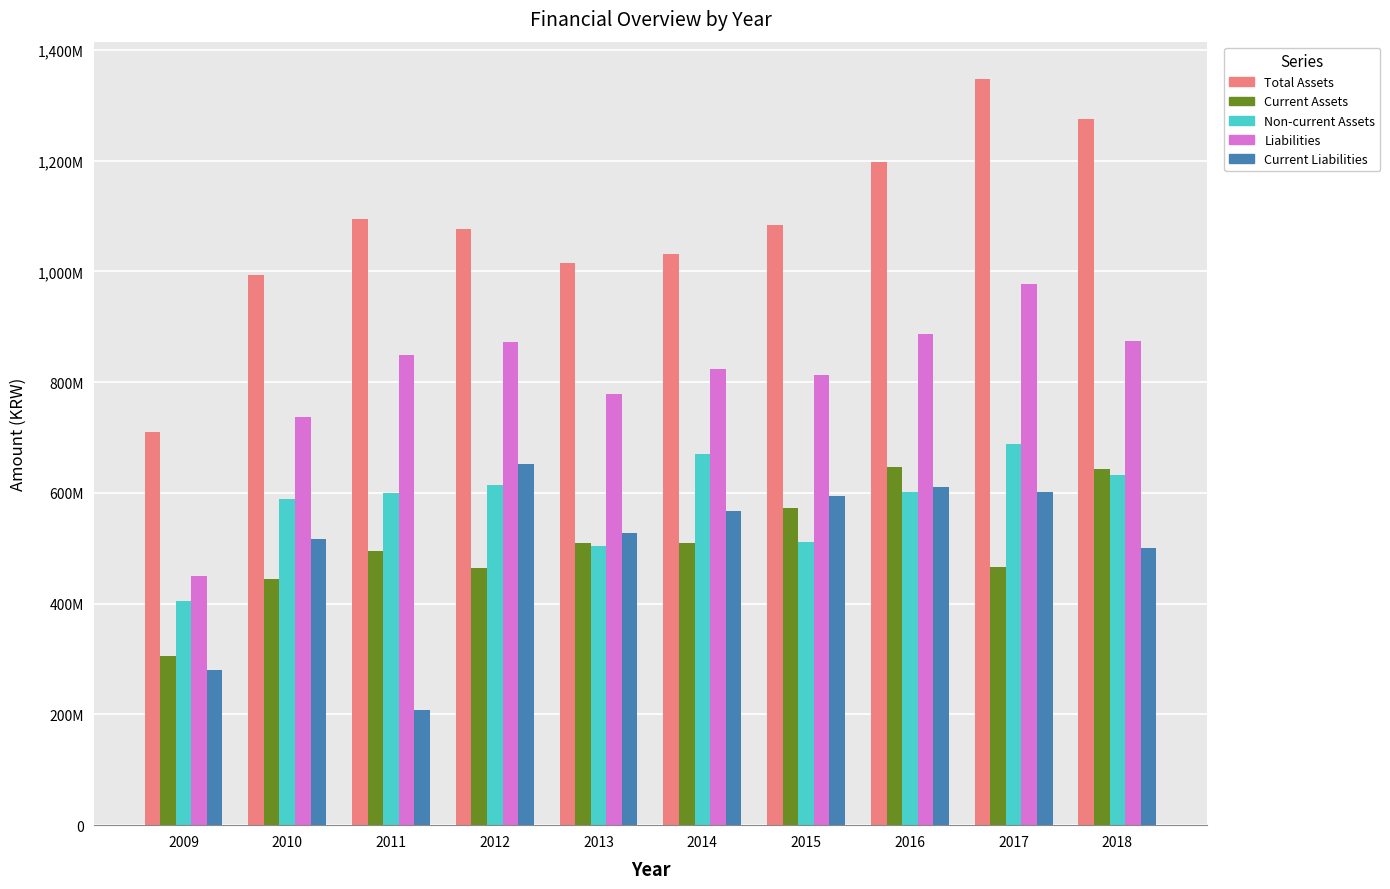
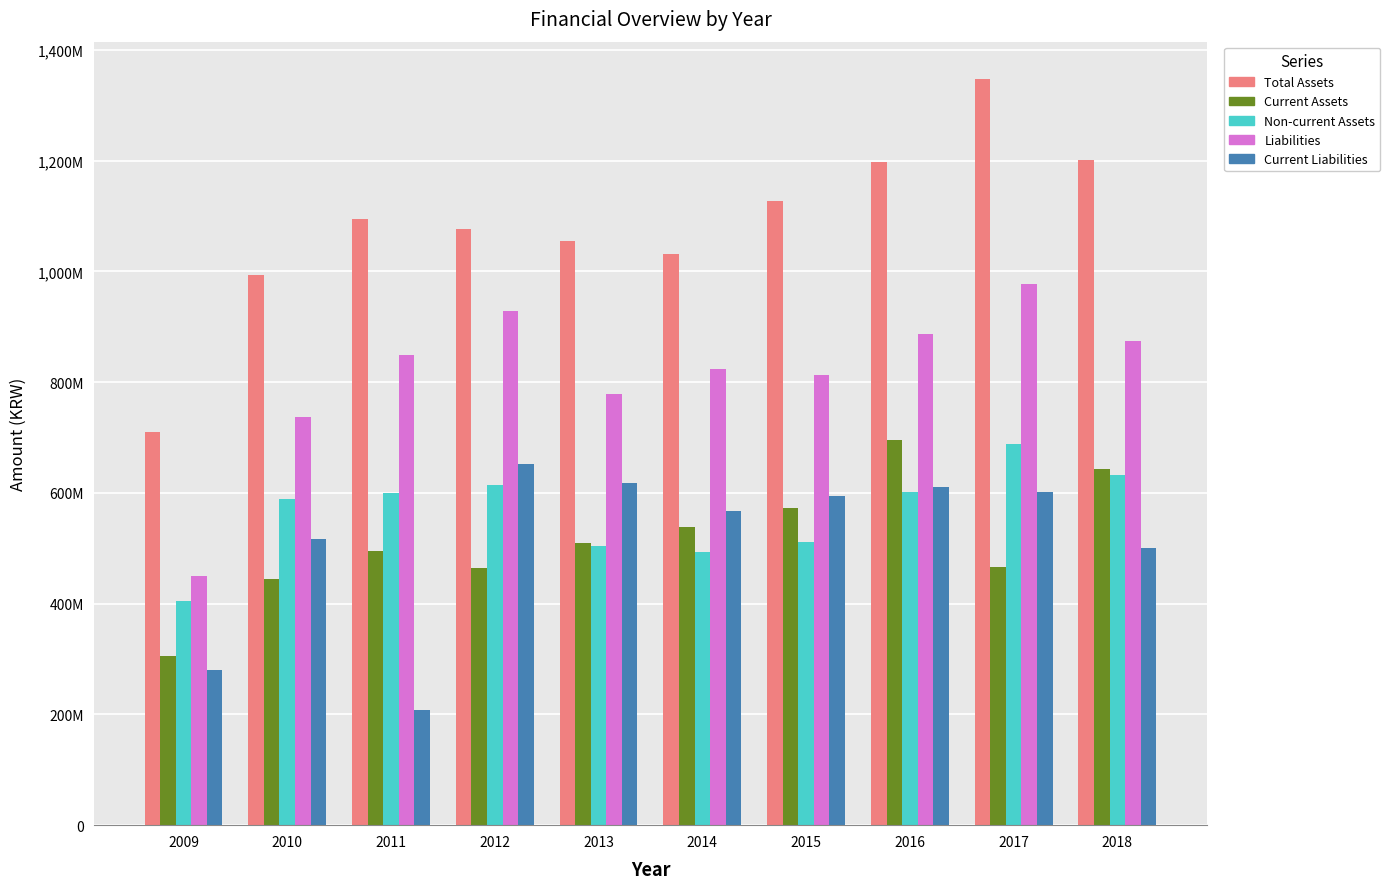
  {
    "Total Assets": {
      "2009": "710,000,000",
      "2010": "990,000,000",
      "2011": "1,090,000,000",
      "2012": "1,080,000,000",
-     "2013": "1,010,000,000",
+     "2013": "1,050,000,000",
      "2014": "1,030,000,000",
-     "2015": "1,080,000,000",
+     "2015": "1,130,000,000",
      "2016": "1,200,000,000",
      "2017": "1,350,000,000",
-     "2018": "1,280,000,000"
+     "2018": "1,200,000,000"
    },
    "Current Assets": {
      "2009": "300,000,000",
      "2010": "440,000,000",
      "2011": "500,000,000",
      "2012": "460,000,000",
      "2013": "510,000,000",
-     "2014": "510,000,000",
+     "2014": "540,000,000",
      "2015": "570,000,000",
-     "2016": "650,000,000",
+     "2016": "690,000,000",
      "2017": "470,000,000",
      "2018": "640,000,000"
    },
    "Non-current Assets": {
      "2009": "400,000,000",
      "2010": "590,000,000",
      "2011": "600,000,000",
      "2012": "610,000,000",
      "2013": "500,000,000",
-     "2014": "670,000,000",
+     "2014": "490,000,000",
      "2015": "510,000,000",
      "2016": "600,000,000",
      "2017": "690,000,000",
      "2018": "630,000,000"
    },
    "Liabilities": {
      "2009": "450,000,000",
      "2010": "740,000,000",
      "2011": "850,000,000",
-     "2012": "870,000,000",
+     "2012": "930,000,000",
      "2013": "780,000,000",
      "2014": "820,000,000",
      "2015": "810,000,000",
      "2016": "890,000,000",
      "2017": "980,000,000",
      "2018": "870,000,000"
    },
    "Current Liabilities": {
      "2009": "280,000,000",
      "2010": "520,000,000",
      "2011": "210,000,000",
      "2012": "650,000,000",
-     "2013": "530,000,000",
+     "2013": "620,000,000",
      "2014": "570,000,000",
      "2015": "590,000,000",
      "2016": "610,000,000",
      "2017": "600,000,000",
      "2018": "500,000,000"
    }
  }
